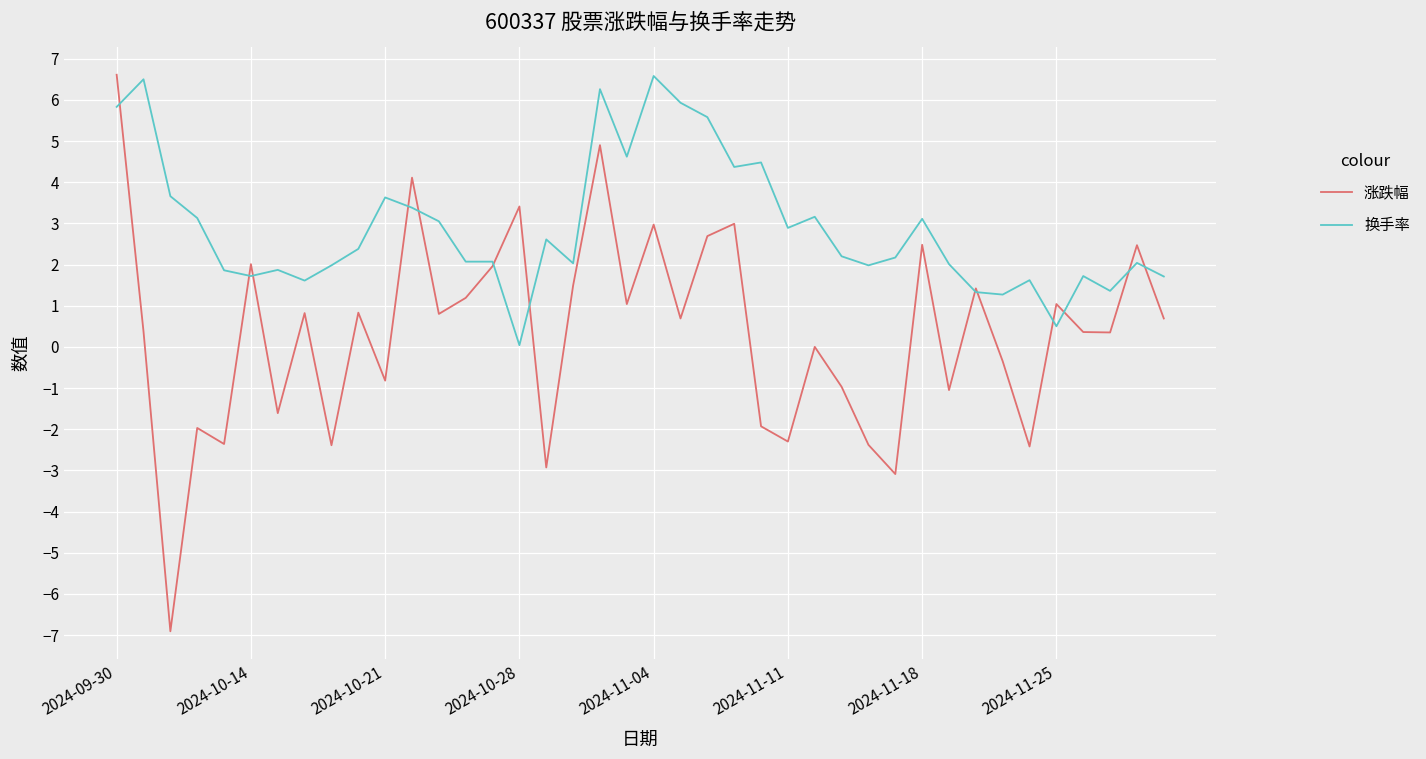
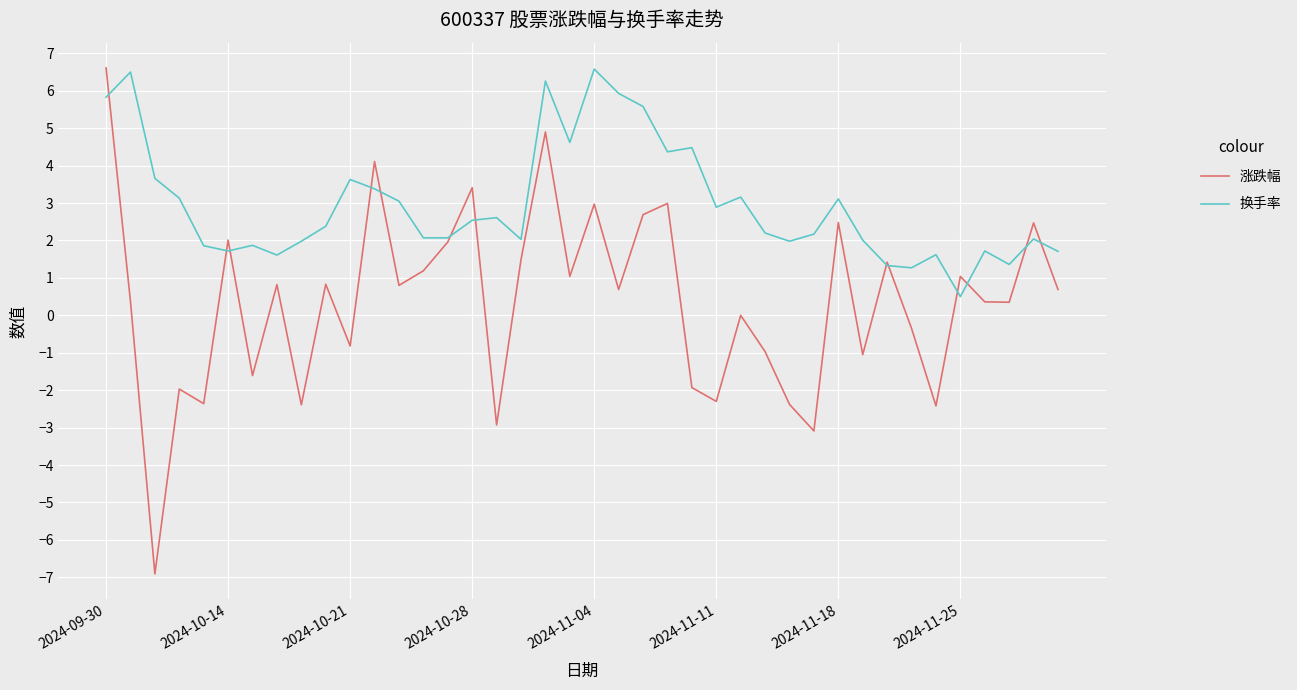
  {
    "涨跌幅": {
      "2024-09-30": 6.6,
      "2024-10-14": 2.0,
      "2024-10-21": -0.8,
      "2024-10-28": 3.4,
      "2024-11-04": 3.0,
      "2024-11-11": -2.3,
      "2024-11-18": 2.5,
      "2024-11-25": 1.0
    },
    "换手率": {
      "2024-09-30": 5.8,
      "2024-10-14": 1.7,
      "2024-10-21": 3.6,
-     "2024-10-28": 0.0,
+     "2024-10-28": 2.5,
      "2024-11-04": 6.6,
      "2024-11-11": 2.9,
      "2024-11-18": 3.1,
      "2024-11-25": 0.5
    }
  }
